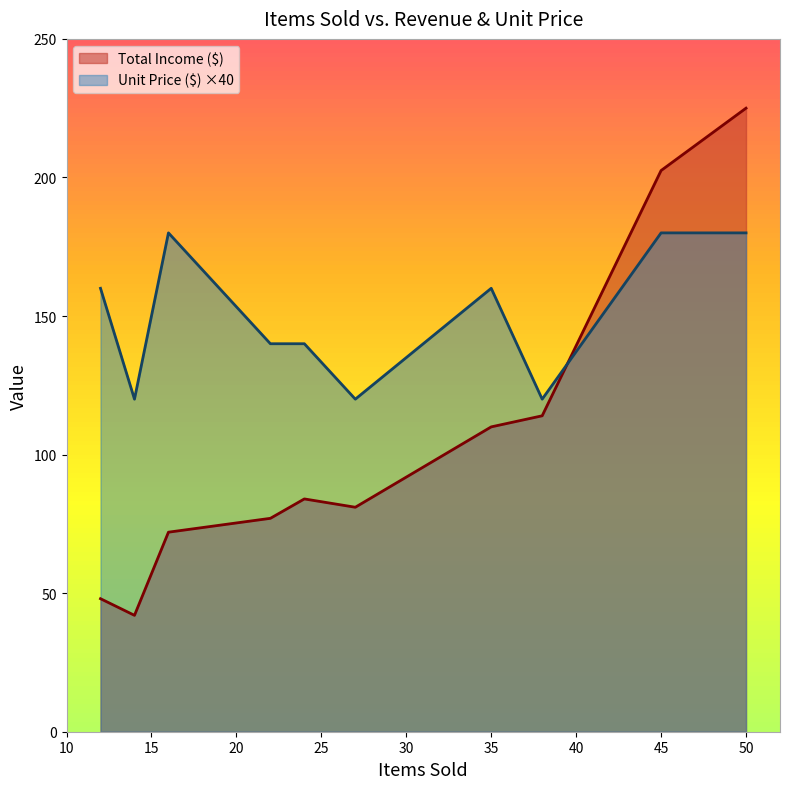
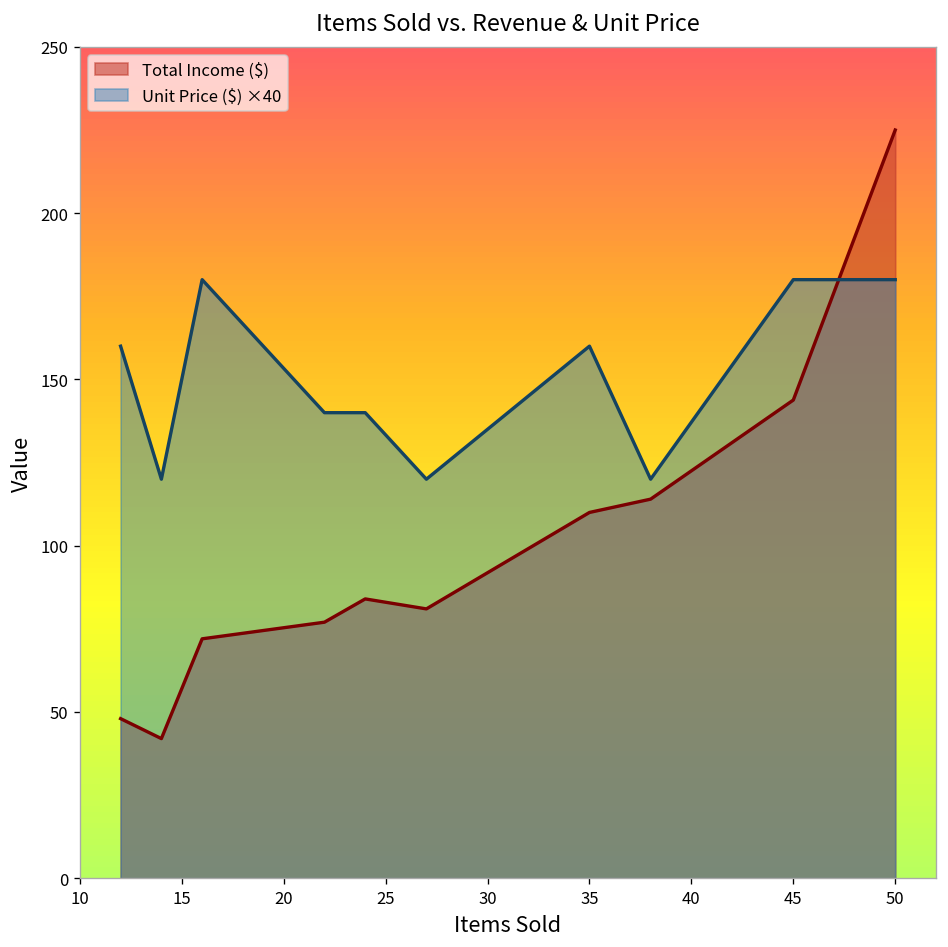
  {
    "Total Income ($)": {
      "35": 110,
-     "45": 203,
+     "45": 144,
      "50": 225
    },
    "Unit Price ($) ×40": {
      "35": 160,
      "45": 180,
      "50": 180
    }
  }
